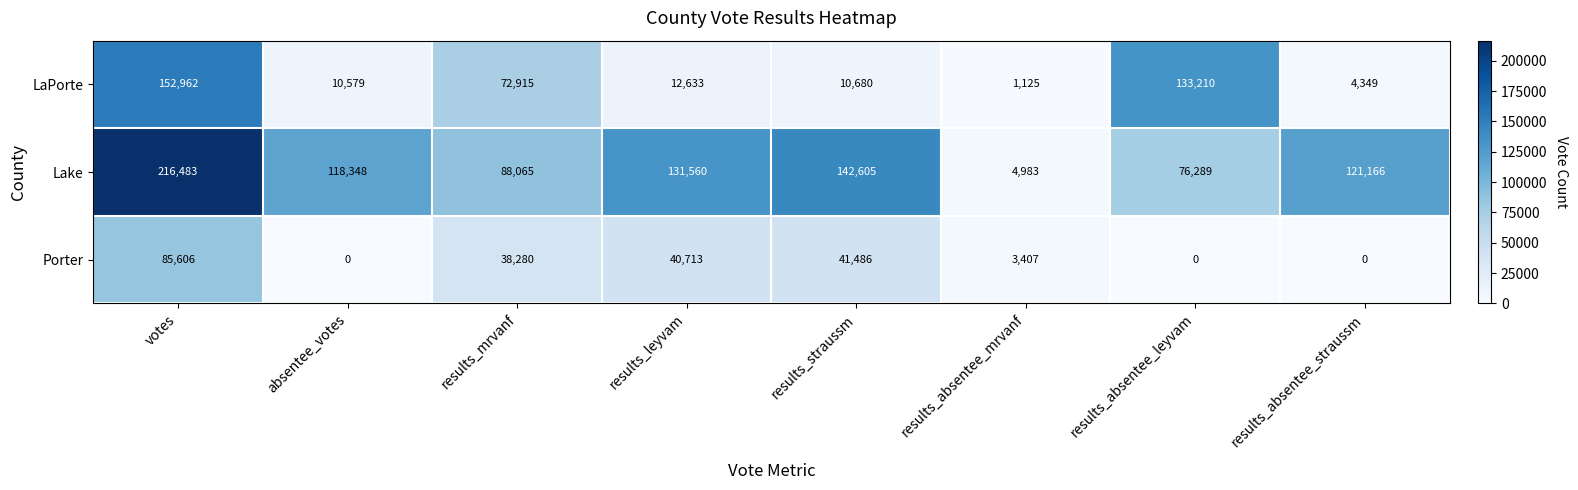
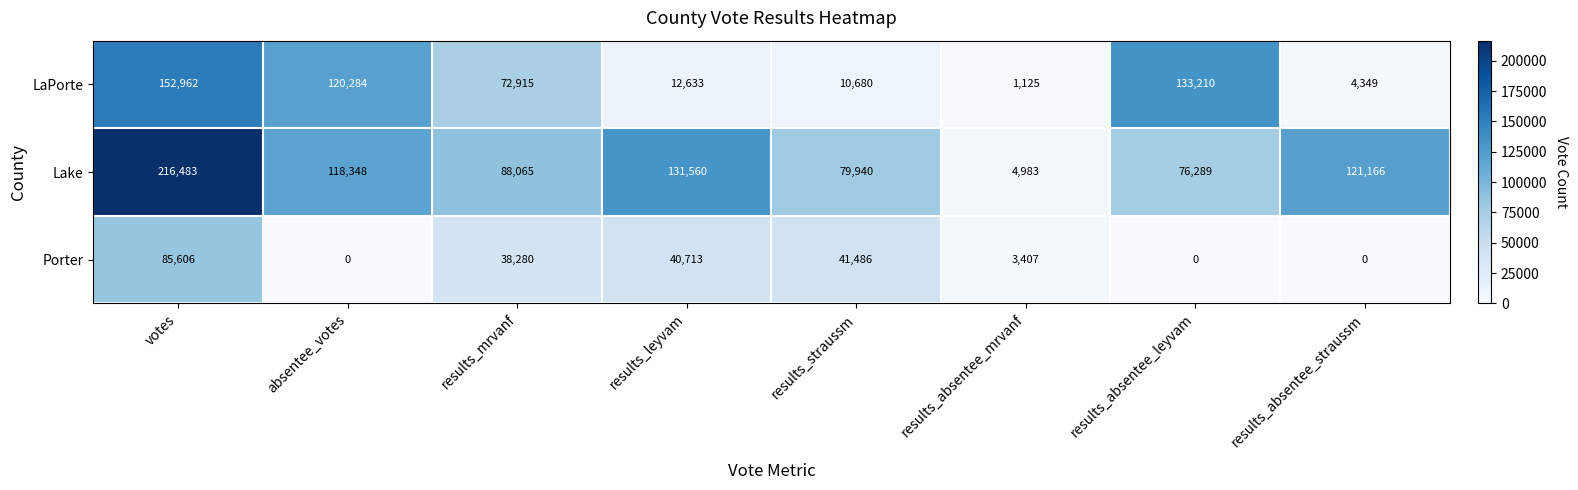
  {
    "LaPorte": {
      "votes": "152,962",
-     "absentee_votes": "10,579",
+     "absentee_votes": "120,284",
      "results_mrvanf": "72,915",
      "results_leyvam": "12,633",
      "results_straussm": "10,680",
      "results_absentee_mrvanf": "1,125",
      "results_absentee_leyvam": "133,210",
      "results_absentee_straussm": "4,349"
    },
    "Lake": {
      "votes": "216,483",
      "absentee_votes": "118,348",
      "results_mrvanf": "88,065",
      "results_leyvam": "131,560",
-     "results_straussm": "142,605",
+     "results_straussm": "79,940",
      "results_absentee_mrvanf": "4,983",
      "results_absentee_leyvam": "76,289",
      "results_absentee_straussm": "121,166"
    },
    "Porter": {
      "votes": "85,606",
      "absentee_votes": "0",
      "results_mrvanf": "38,280",
      "results_leyvam": "40,713",
      "results_straussm": "41,486",
      "results_absentee_mrvanf": "3,407",
      "results_absentee_leyvam": "0",
      "results_absentee_straussm": "0"
    }
  }
